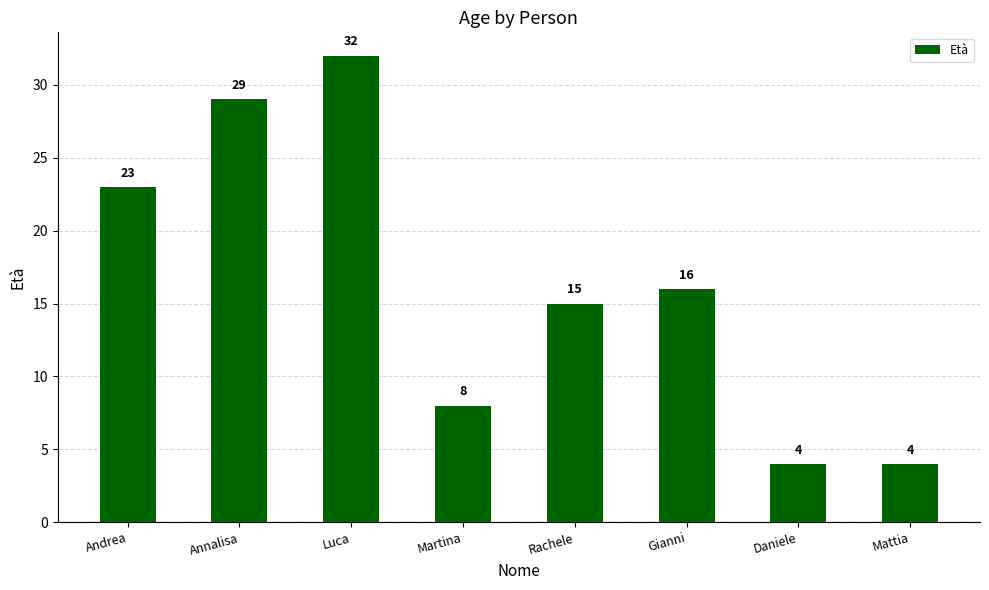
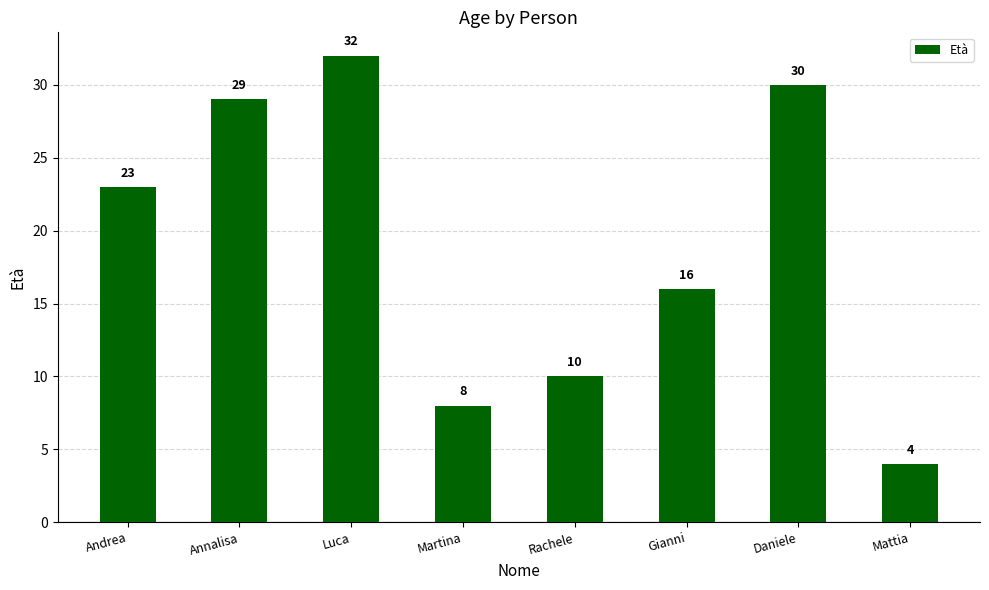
  {
    "Andrea": 23,
    "Annalisa": 29,
    "Luca": 32,
    "Martina": 8,
-   "Rachele": 15,
+   "Rachele": 10,
    "Gianni": 16,
-   "Daniele": 4,
+   "Daniele": 30,
    "Mattia": 4
  }
